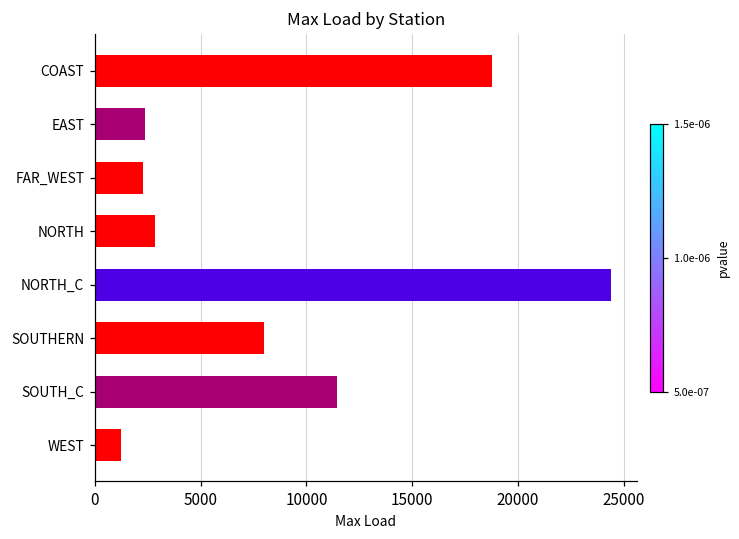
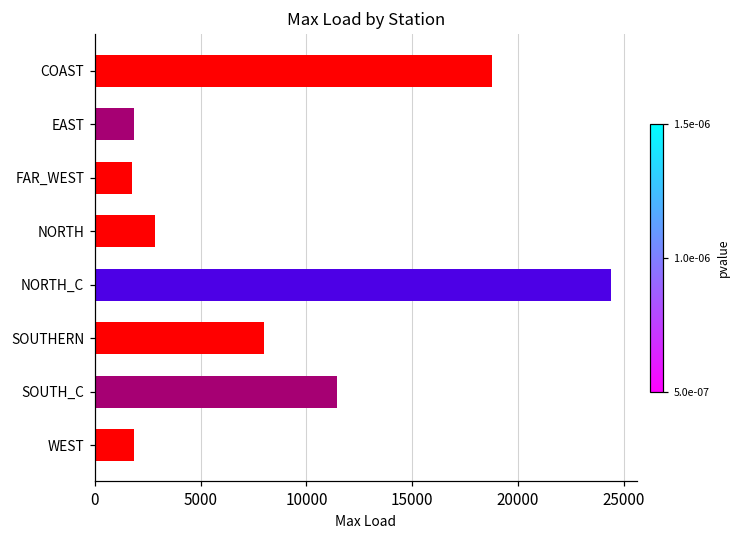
  {
    "COAST": 18800,
-   "EAST": 2400,
-   "FAR_WEST": 2300,
+   "EAST": 1900,
+   "FAR_WEST": 1800,
    "NORTH": 2900,
    "NORTH_C": 24400,
    "SOUTHERN": 8000,
    "SOUTH_C": 11400,
-   "WEST": 1200
+   "WEST": 1900
  }
